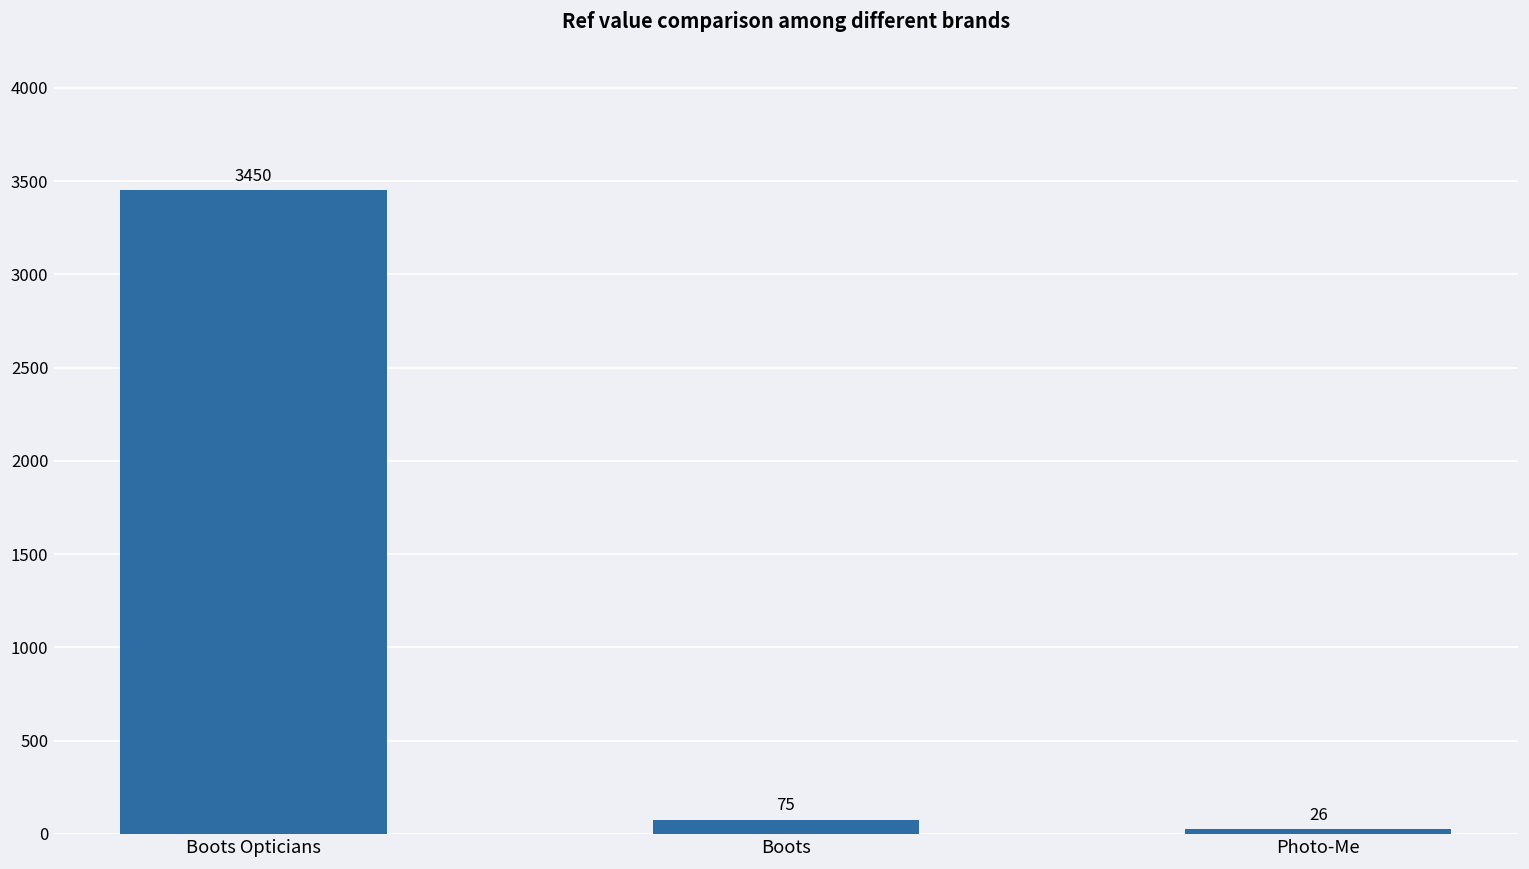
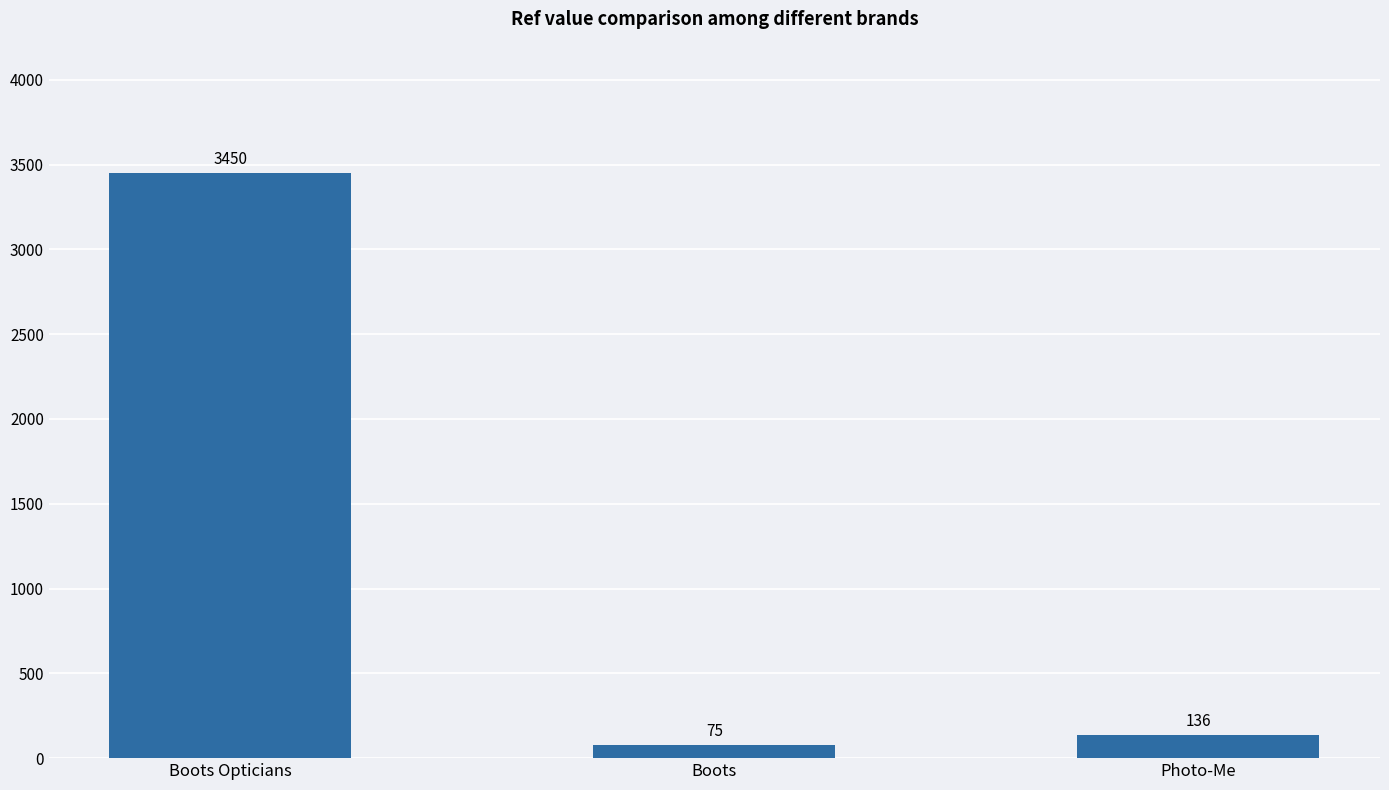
  {
    "Boots Opticians": 3450,
    "Boots": 75,
-   "Photo-Me": 26
+   "Photo-Me": 136
  }
